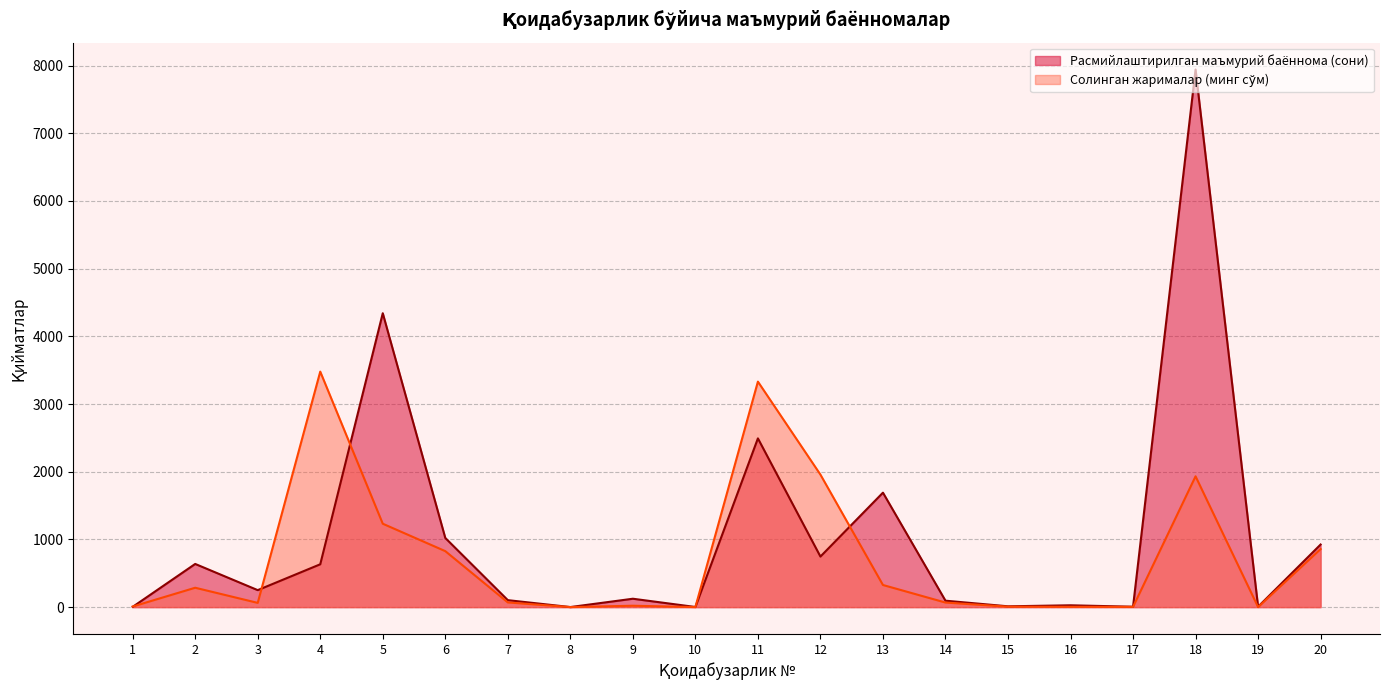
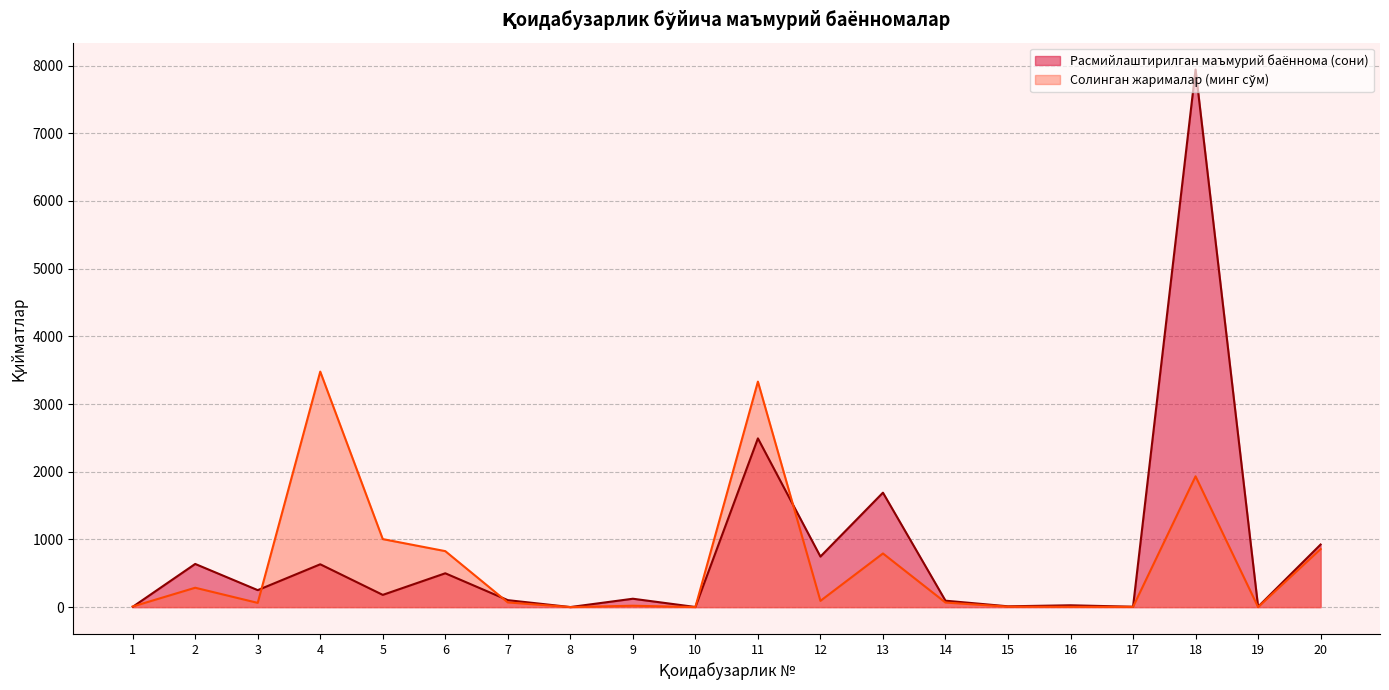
  {
    "Расмийлаштирилган маъмурий баённома (сони)": {
      "2": 600,
      "3": 300,
      "4": 600,
-     "5": 4300,
-     "6": 1000,
+     "5": 200,
+     "6": 500,
      "9": 100,
      "11": 2500,
      "12": 700,
      "13": 1700,
      "20": 900
    },
    "Солинган жарималар (минг сўм)": {
      "2": 300,
      "3": 100,
      "4": 3500,
-     "5": 1200,
+     "5": 1000,
      "6": 800,
      "9": 0,
      "11": 3300,
-     "12": 2000,
-     "13": 300,
+     "12": 100,
+     "13": 800,
      "18": 1900,
      "20": 900
    }
  }
